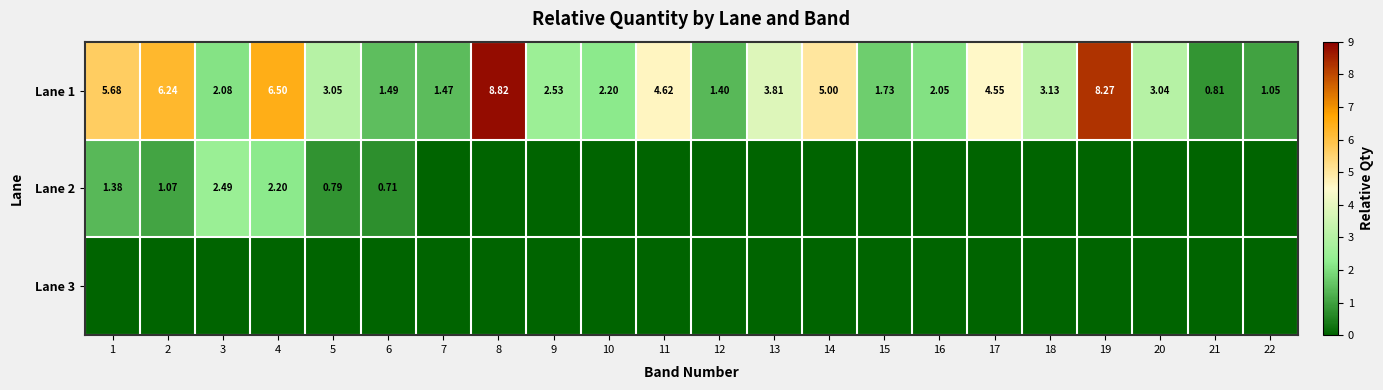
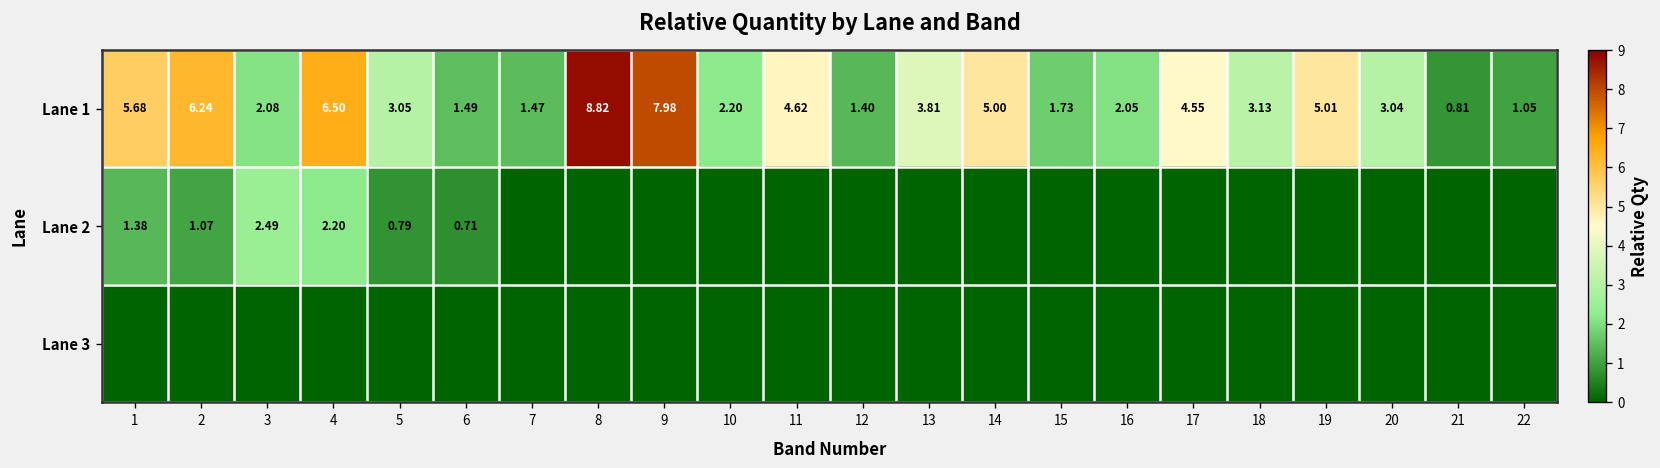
  {
    "Lane 1": {
      "1": 5.68,
      "2": 6.24,
      "3": 2.08,
      "4": 6.50,
      "5": 3.05,
      "6": 1.49,
      "7": 1.47,
      "8": 8.82,
-     "9": 2.53,
+     "9": 7.98,
      "10": 2.20,
      "11": 4.62,
      "12": 1.40,
      "13": 3.81,
      "14": 5.00,
      "15": 1.73,
      "16": 2.05,
      "17": 4.55,
      "18": 3.13,
-     "19": 8.27,
+     "19": 5.01,
      "20": 3.04,
      "21": 0.81,
      "22": 1.05
    },
    "Lane 2": {
      "1": 1.38,
      "2": 1.07,
      "3": 2.49,
      "4": 2.20,
      "5": 0.79,
      "6": 0.71
    }
  }
